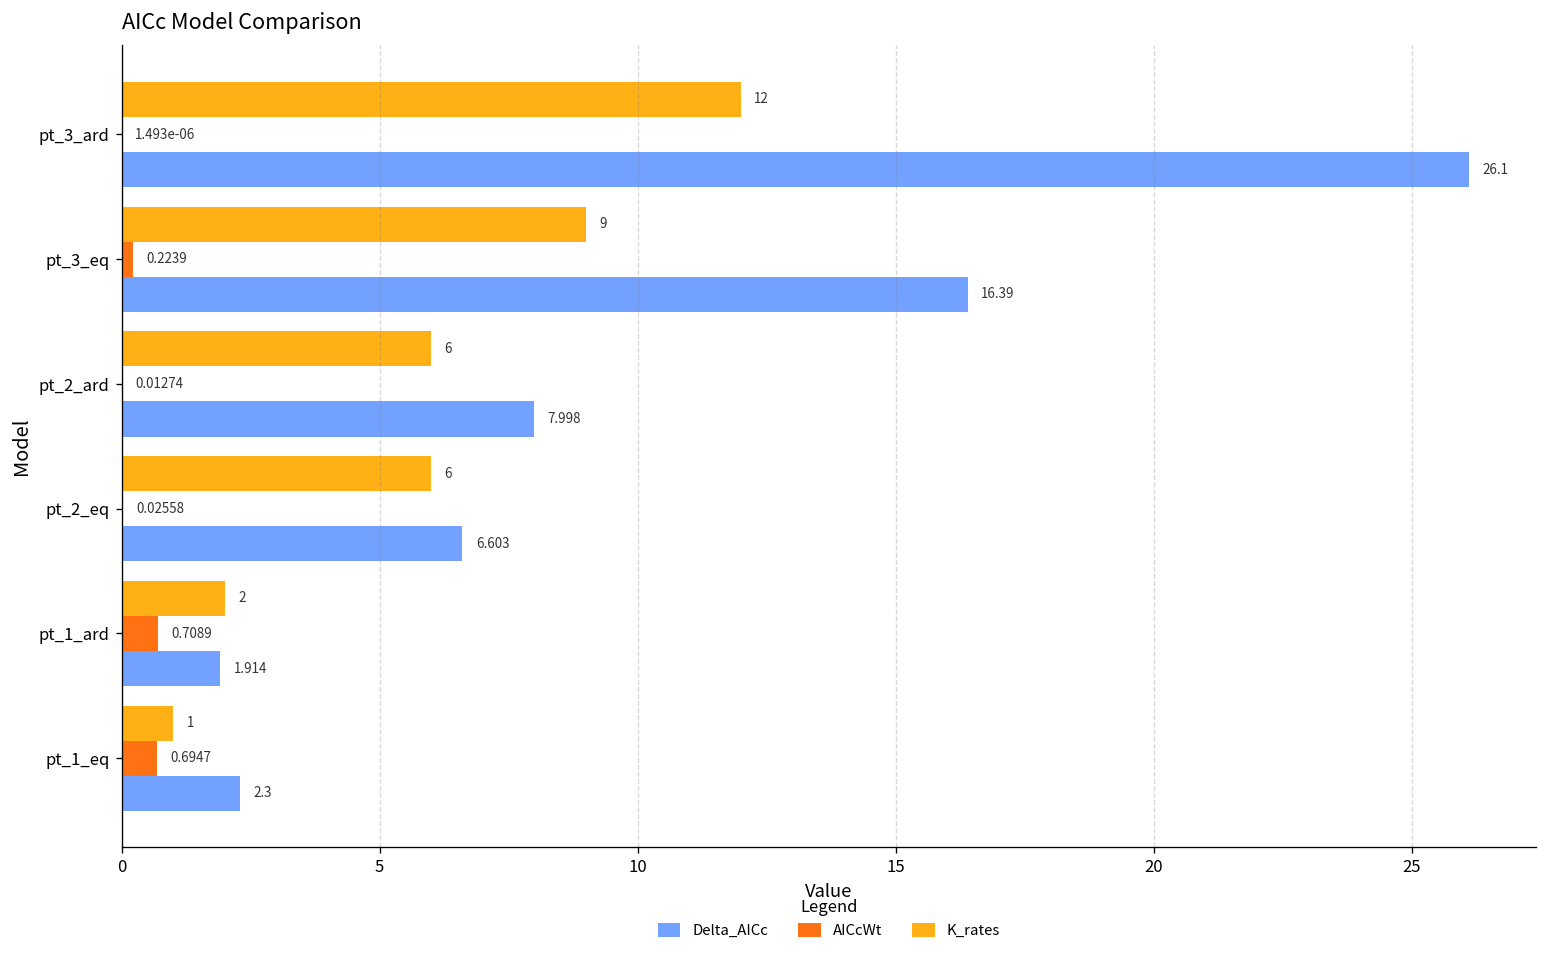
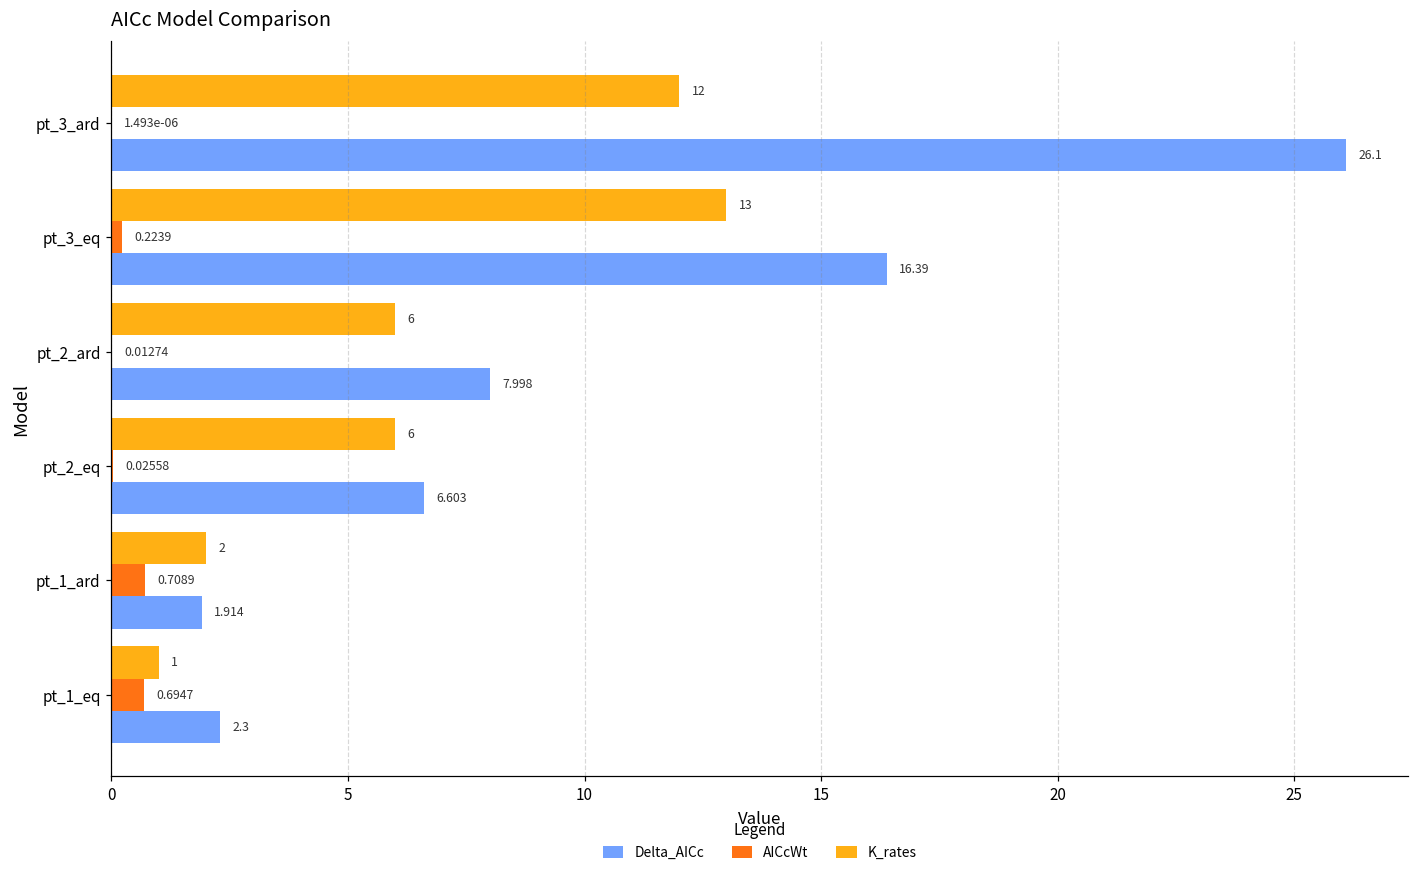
  {
    "Delta_AICc": {
      "pt_3_ard": "26.1",
      "pt_3_eq": "16.39",
      "pt_2_ard": "7.998",
      "pt_2_eq": "6.603",
      "pt_1_ard": "1.914",
      "pt_1_eq": "2.3"
    },
    "AICcWt": {
      "pt_3_ard": "1.493e-06",
      "pt_3_eq": "0.2239",
      "pt_2_ard": "0.01274",
      "pt_2_eq": "0.02558",
      "pt_1_ard": "0.7089",
      "pt_1_eq": "0.6947"
    },
    "K_rates": {
      "pt_3_ard": "12",
-     "pt_3_eq": "9",
+     "pt_3_eq": "13",
      "pt_2_ard": "6",
      "pt_2_eq": "6",
      "pt_1_ard": "2",
      "pt_1_eq": "1"
    }
  }
